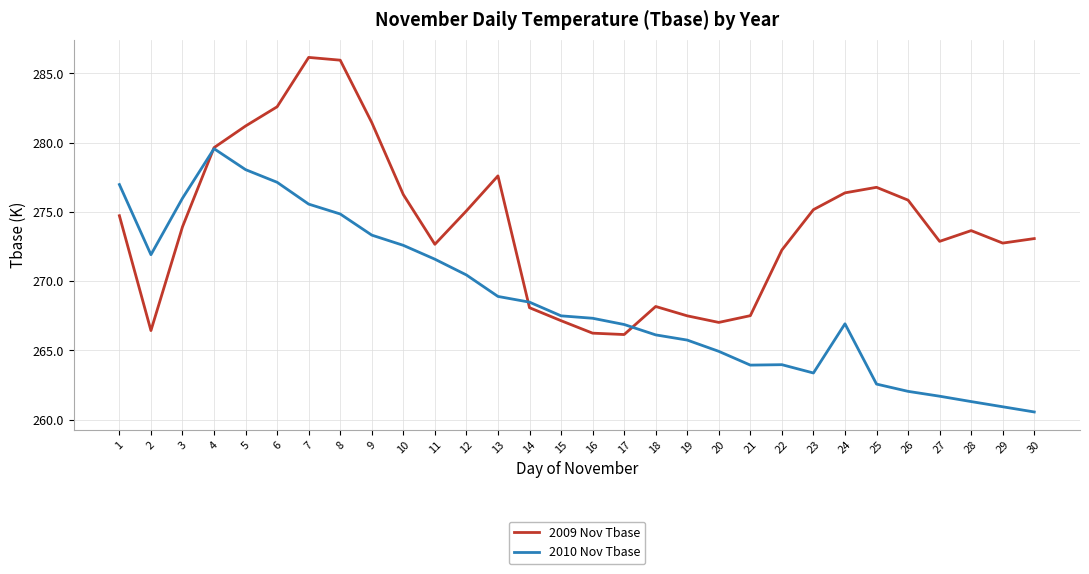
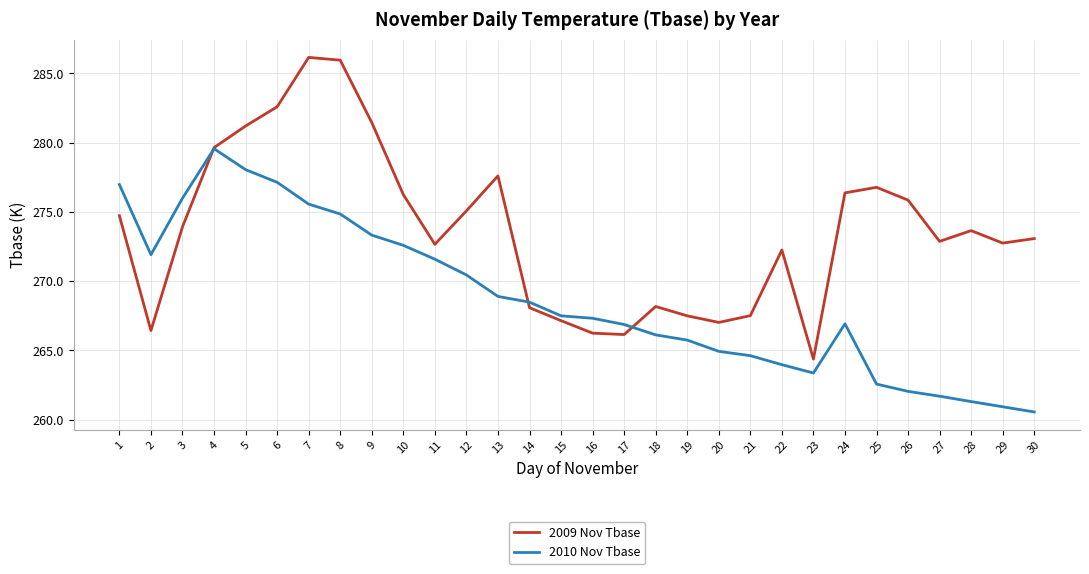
  {
    "2009 Nov Tbase": {
      "1": 274.7,
      "2": 266.4,
      "3": 273.9,
      "5": 281.2,
      "6": 282.6,
      "7": 286.2,
      "8": 286.0,
      "9": 281.5,
      "10": 276.3,
      "11": 272.7,
      "12": 275.1,
      "13": 277.6,
      "14": 268.1,
      "15": 267.2,
      "16": 266.3,
      "17": 266.2,
      "18": 268.2,
      "19": 267.5,
      "20": 267.0,
      "21": 267.5,
      "22": 272.3,
-     "23": 275.2,
+     "23": 264.4,
      "24": 276.4,
      "25": 276.8,
      "26": 275.9,
      "27": 272.9,
      "28": 273.7,
      "29": 272.8,
      "30": 273.1
    },
    "2010 Nov Tbase": {
      "1": 277.0,
      "2": 271.9,
      "3": 276.0,
      "5": 278.1,
      "6": 277.1,
      "7": 275.6,
      "8": 274.9,
      "9": 273.3,
      "10": 272.6,
      "11": 271.6,
      "12": 270.5,
      "13": 268.9,
      "14": 268.5,
      "15": 267.5,
      "16": 267.3,
      "17": 266.9,
      "18": 266.1,
      "19": 265.8,
      "20": 264.9,
-     "21": 263.9,
+     "21": 264.6,
      "22": 264.0,
      "23": 263.4,
      "24": 266.9,
      "25": 262.6,
      "26": 262.1,
      "27": 261.7,
      "28": 261.3,
      "29": 260.9,
      "30": 260.6
    }
  }
